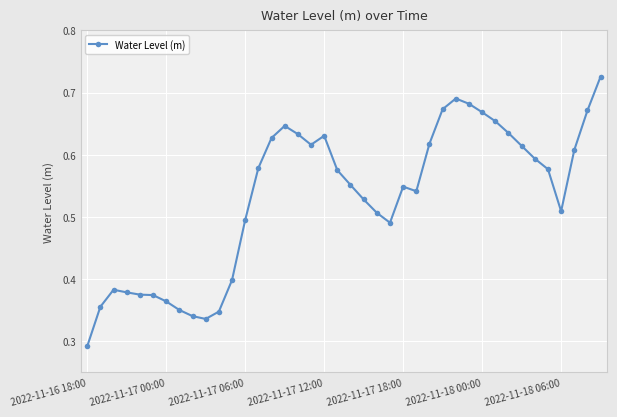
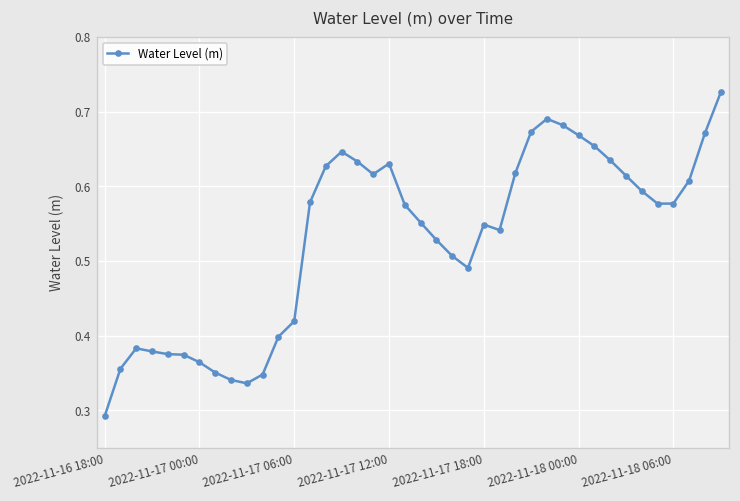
  {
    "2022-11-16 18:00": 0.29,
    "2022-11-17 00:00": 0.36,
-   "2022-11-17 06:00": 0.50,
+   "2022-11-17 06:00": 0.42,
    "2022-11-17 12:00": 0.63,
    "2022-11-17 18:00": 0.55,
    "2022-11-18 00:00": 0.67,
-   "2022-11-18 06:00": 0.51
+   "2022-11-18 06:00": 0.58
  }
